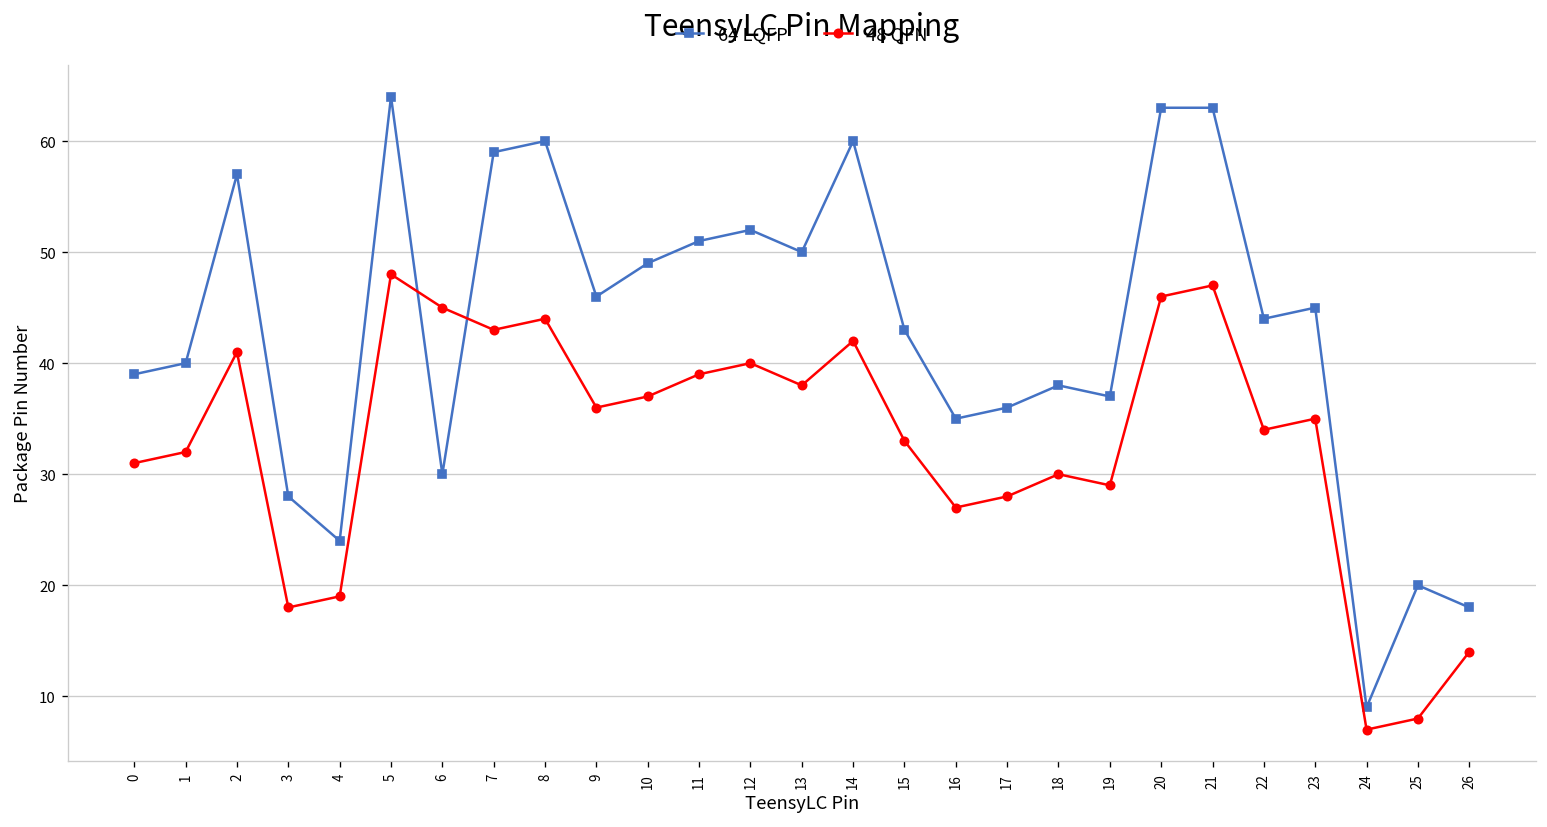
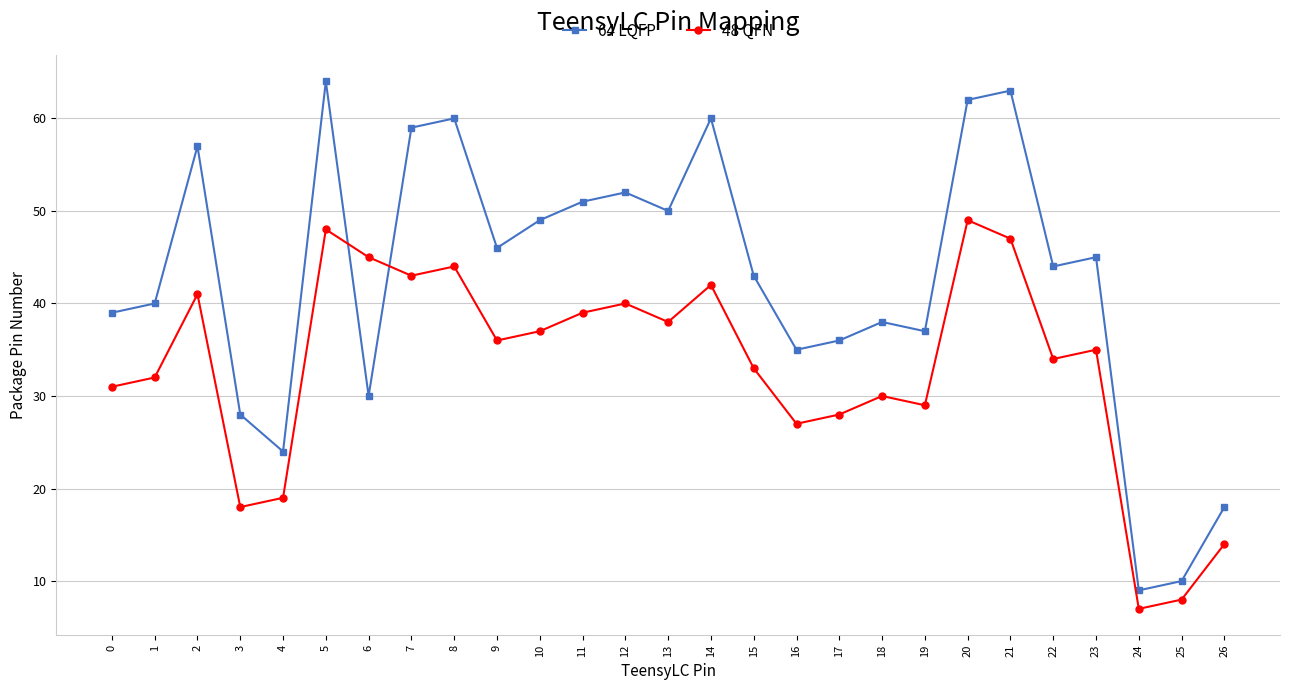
  {
    "64 LQFP": {
      "0": 39,
      "1": 40,
      "2": 57,
      "3": 28,
      "4": 24,
      "5": 64,
      "6": 30,
      "7": 59,
      "8": 60,
      "9": 46,
      "10": 49,
      "11": 51,
      "12": 52,
      "13": 50,
      "14": 60,
      "15": 43,
      "16": 35,
      "17": 36,
      "18": 38,
      "19": 37,
-     "20": 63,
+     "20": 62,
      "21": 63,
      "22": 44,
      "23": 45,
      "24": 9,
-     "25": 20,
+     "25": 10,
      "26": 18
    },
    "48 QFN": {
      "0": 31,
      "1": 32,
      "2": 41,
      "3": 18,
      "4": 19,
      "5": 48,
      "6": 45,
      "7": 43,
      "8": 44,
      "9": 36,
      "10": 37,
      "11": 39,
      "12": 40,
      "13": 38,
      "14": 42,
      "15": 33,
      "16": 27,
      "17": 28,
      "18": 30,
      "19": 29,
-     "20": 46,
+     "20": 49,
      "21": 47,
      "22": 34,
      "23": 35,
      "24": 7,
      "25": 8,
      "26": 14
    }
  }
